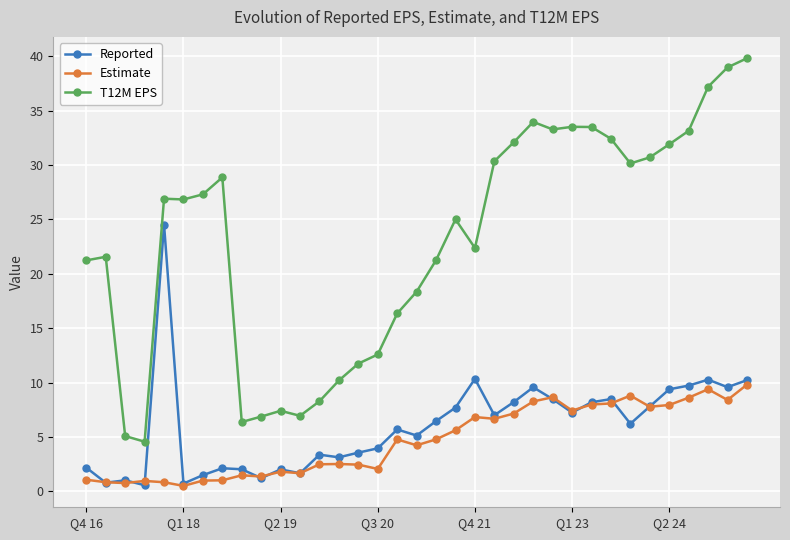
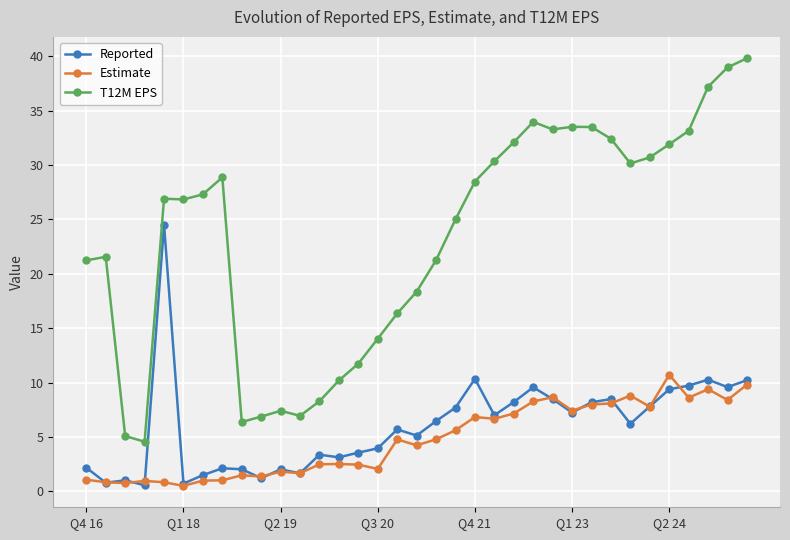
  {
    "Reported": {
      "Q4 16": 2.2,
      "Q3 20": 4.0,
      "Q4 21": 10.3,
      "Q2 24": 9.4
    },
    "Estimate": {
      "Q4 16": 1.1,
      "Q3 20": 2.1,
      "Q4 21": 6.8,
-     "Q2 24": 7.9
+     "Q2 24": 10.7
    },
    "T12M EPS": {
      "Q4 16": 21.2,
      "Q1 18": 26.8,
      "Q2 19": 7.4,
-     "Q3 20": 12.6,
-     "Q4 21": 22.4,
+     "Q3 20": 14.0,
+     "Q4 21": 28.5,
      "Q1 23": 33.5,
      "Q2 24": 31.9
    }
  }
